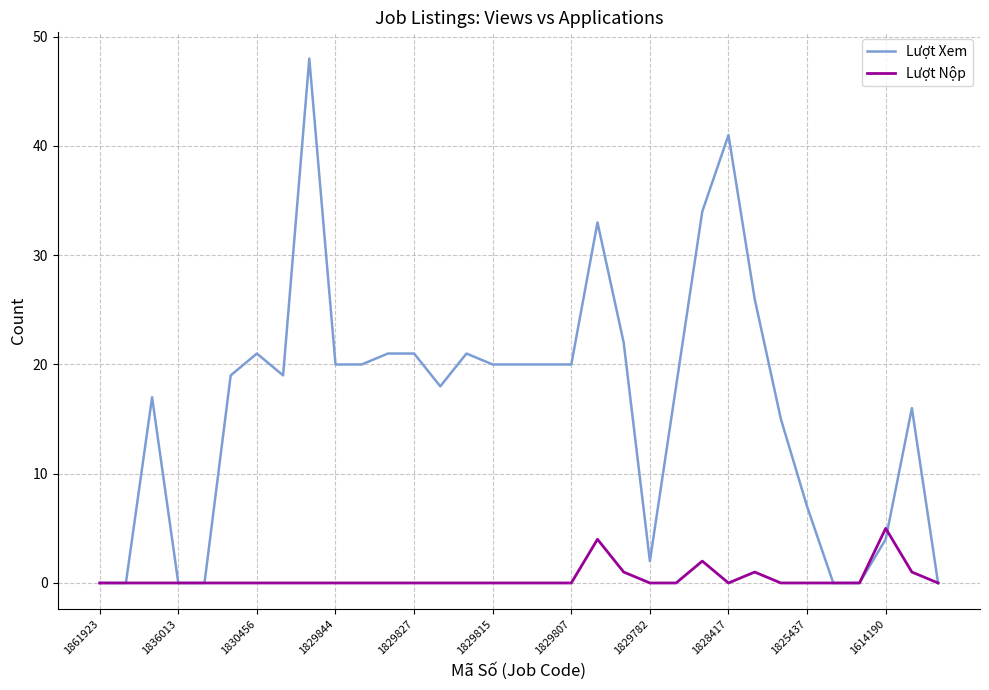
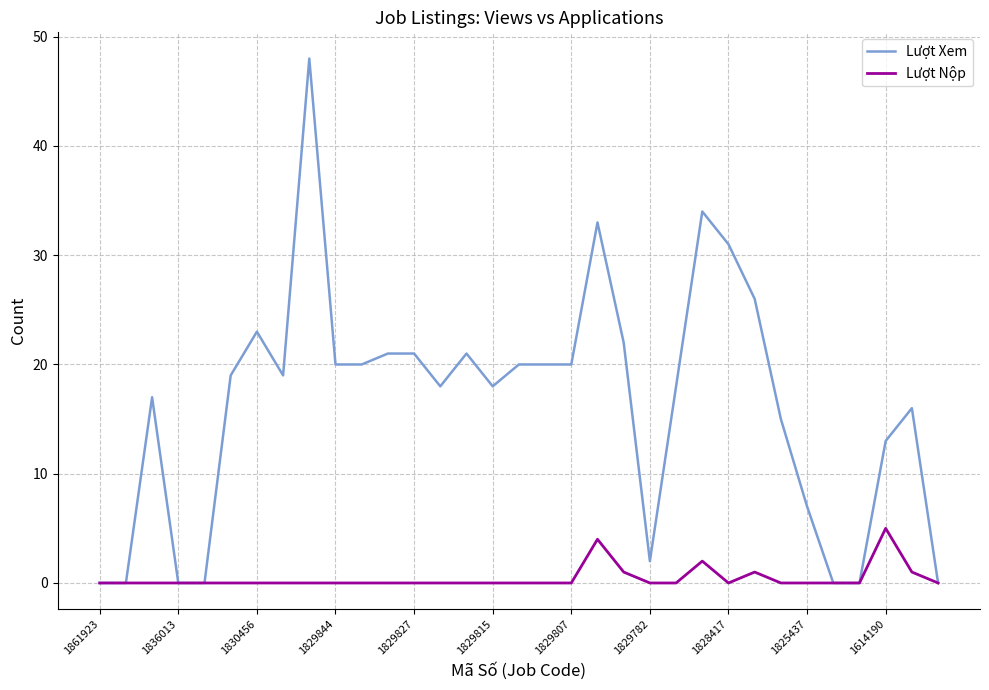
  {
    "Lượt Xem": {
-     "1830456": 21,
+     "1830456": 23,
      "1829844": 20,
      "1829827": 21,
-     "1829815": 20,
+     "1829815": 18,
      "1829807": 20,
      "1829782": 2,
-     "1828417": 41,
+     "1828417": 31,
      "1825437": 7,
-     "1614190": 4
+     "1614190": 13
    },
    "Lượt Nộp": {
      "1830456": 0,
      "1829844": 0,
      "1829827": 0,
      "1829815": 0,
      "1829807": 0,
      "1829782": 0,
      "1828417": 0,
      "1825437": 0,
      "1614190": 5
    }
  }
